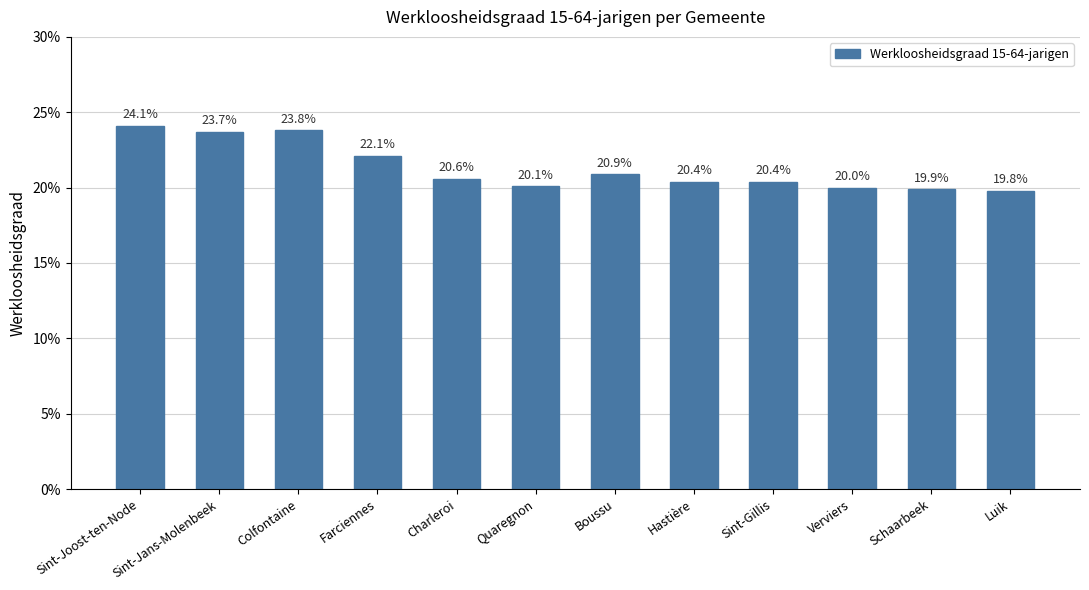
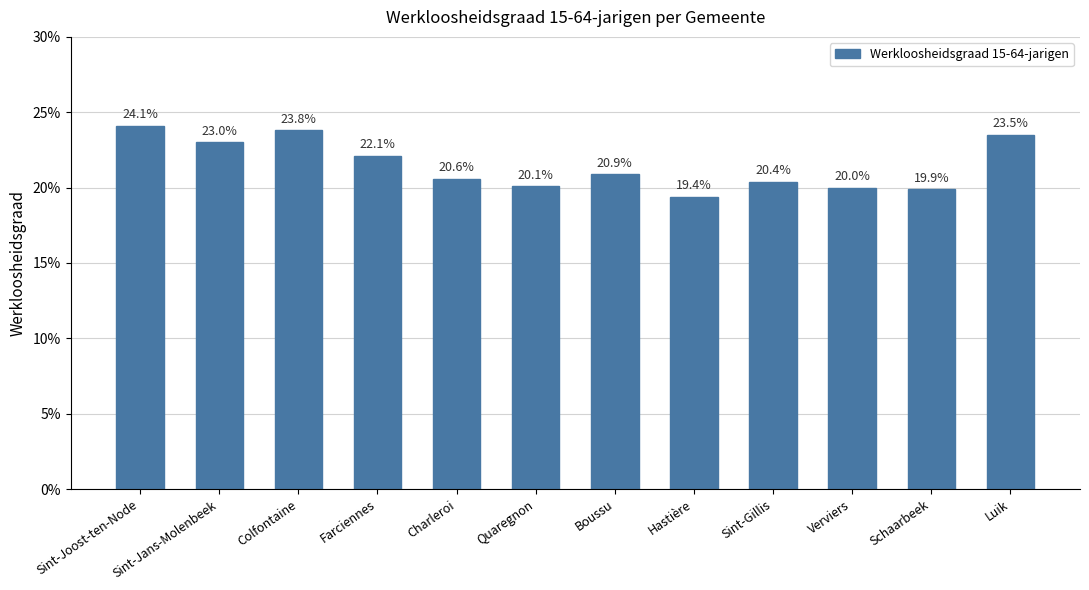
  {
    "Sint-Joost-ten-Node": "24.1%",
-   "Sint-Jans-Molenbeek": "23.7%",
+   "Sint-Jans-Molenbeek": "23.0%",
    "Colfontaine": "23.8%",
    "Farciennes": "22.1%",
    "Charleroi": "20.6%",
    "Quaregnon": "20.1%",
    "Boussu": "20.9%",
-   "Hastière": "20.4%",
+   "Hastière": "19.4%",
    "Sint-Gillis": "20.4%",
    "Verviers": "20.0%",
    "Schaarbeek": "19.9%",
-   "Luik": "19.8%"
+   "Luik": "23.5%"
  }
